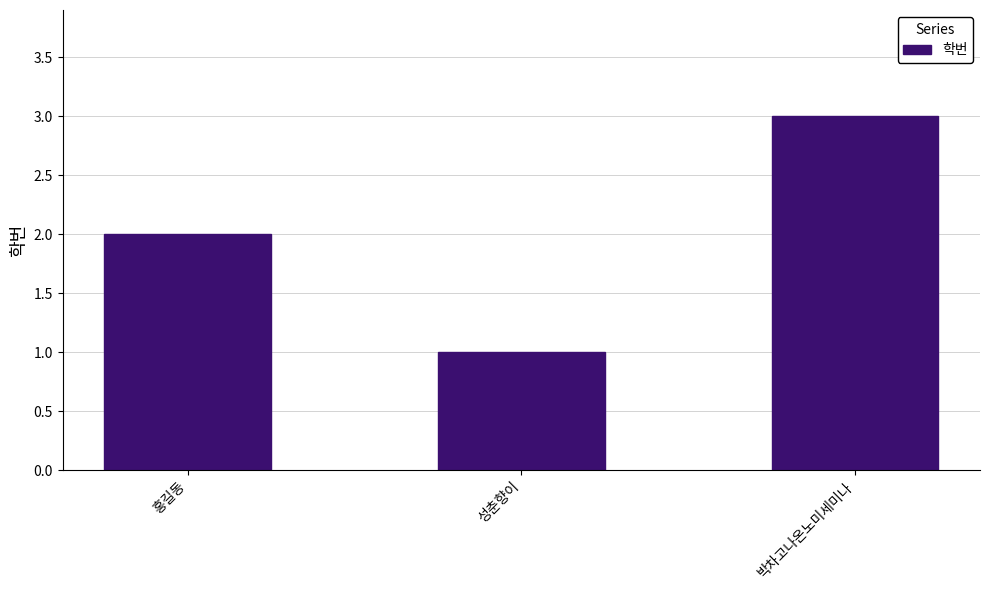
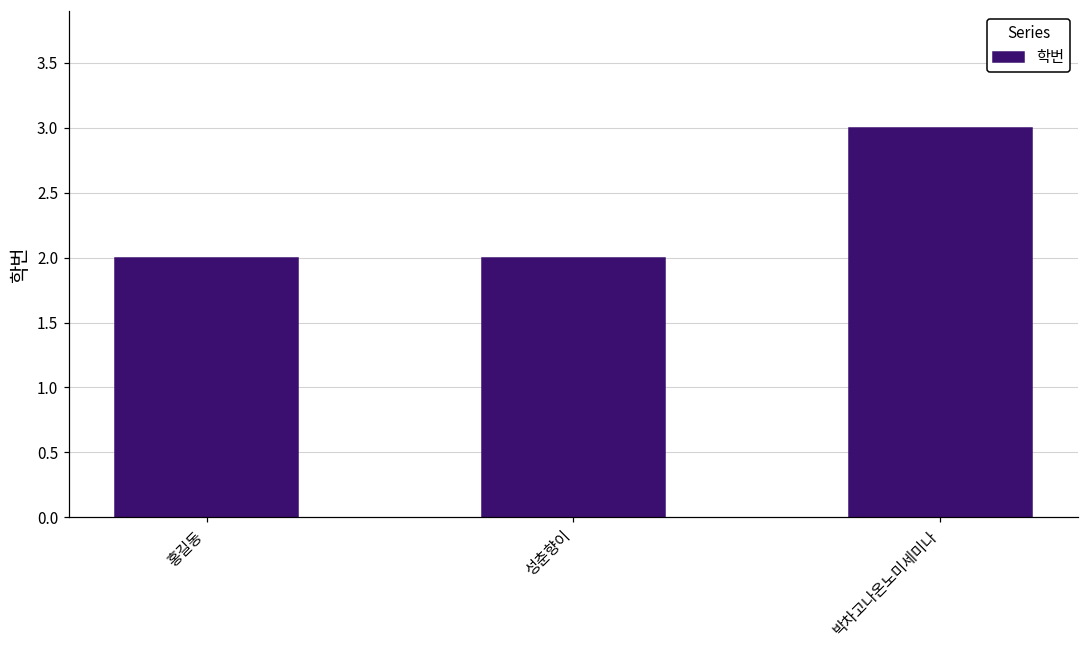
  {
    "홍길동": 2,
-   "성춘향이": 1,
+   "성춘향이": 2,
    "박차고나온노미세미나": 3
  }
